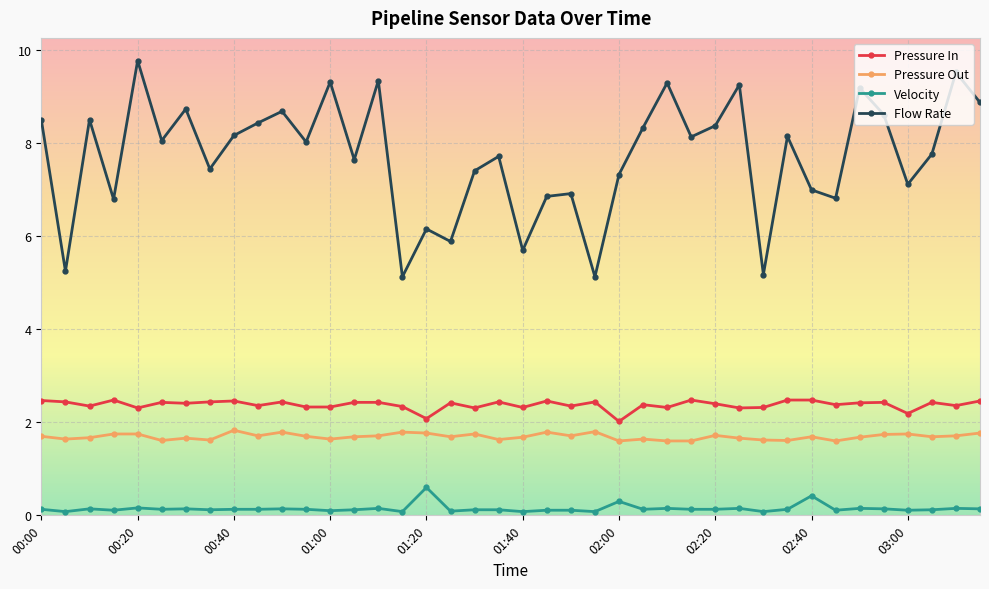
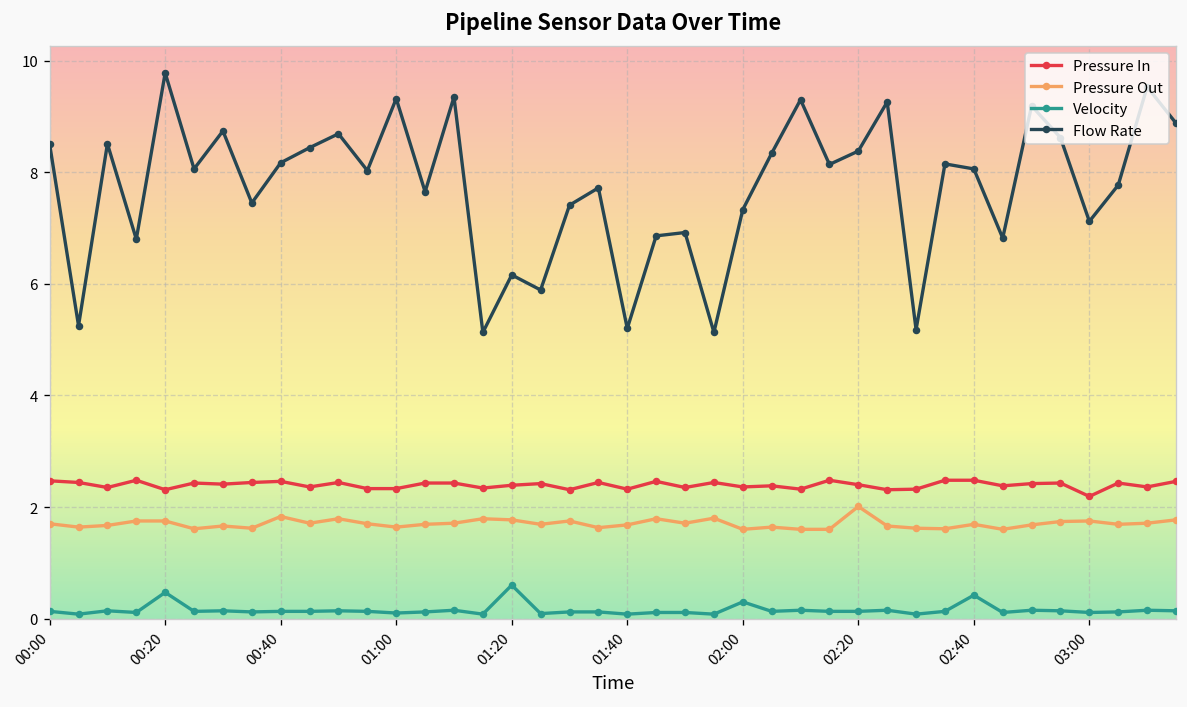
  {
    "Pressure In": {
      "00:00": 2.5,
      "00:20": 2.3,
      "00:40": 2.5,
      "01:00": 2.3,
-     "01:20": 2.1,
+     "01:20": 2.4,
      "01:40": 2.3,
-     "02:00": 2.0,
+     "02:00": 2.4,
      "02:20": 2.4,
      "02:40": 2.5,
      "03:00": 2.2
    },
    "Pressure Out": {
      "00:00": 1.7,
      "00:20": 1.8,
      "00:40": 1.8,
      "01:00": 1.6,
      "01:20": 1.8,
      "01:40": 1.7,
      "02:00": 1.6,
-     "02:20": 1.7,
+     "02:20": 2.0,
      "02:40": 1.7,
      "03:00": 1.8
    },
    "Velocity": {
      "00:00": 0.1,
-     "00:20": 0.2,
+     "00:20": 0.5,
      "00:40": 0.1,
      "01:00": 0.1,
      "01:20": 0.6,
      "01:40": 0.1,
      "02:00": 0.3,
      "02:20": 0.1,
      "02:40": 0.4,
      "03:00": 0.1
    },
    "Flow Rate": {
      "00:00": 8.5,
      "00:20": 9.8,
      "00:40": 8.2,
      "01:00": 9.3,
      "01:20": 6.2,
-     "01:40": 5.7,
+     "01:40": 5.2,
      "02:00": 7.3,
      "02:20": 8.4,
-     "02:40": 7.0,
+     "02:40": 8.1,
      "03:00": 7.1
    }
  }
